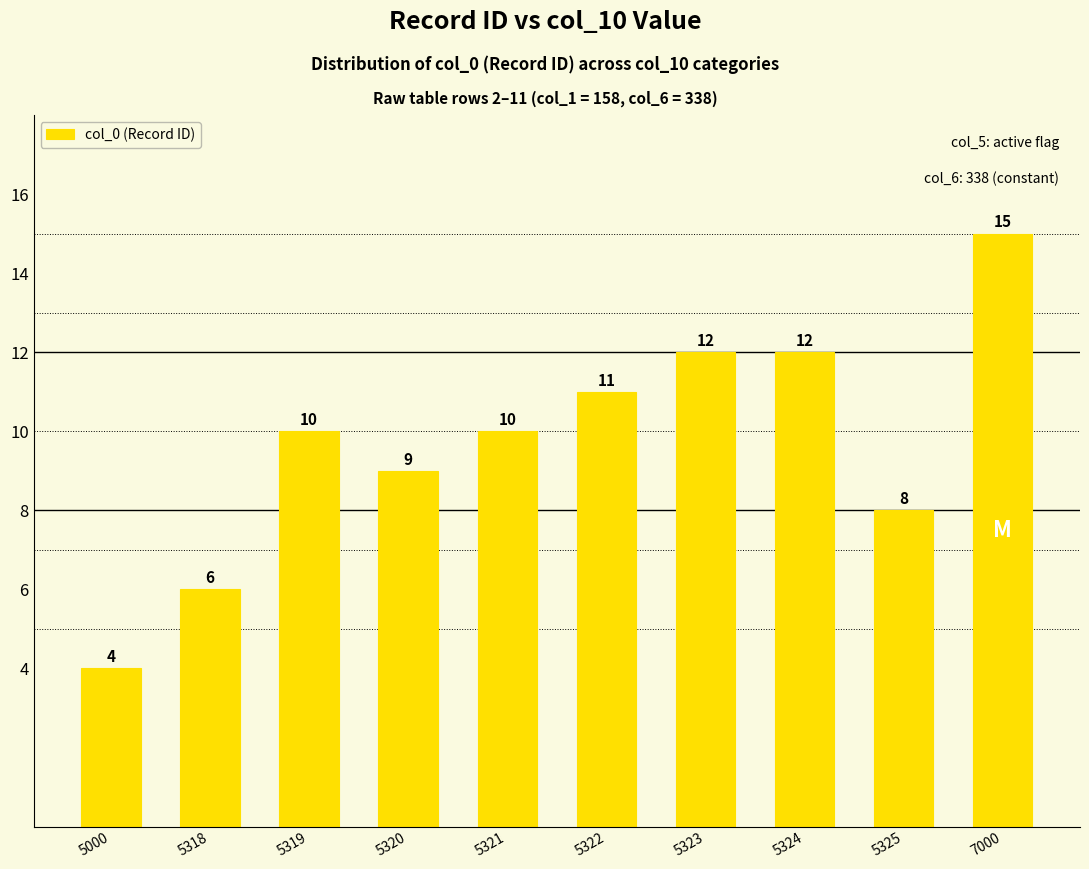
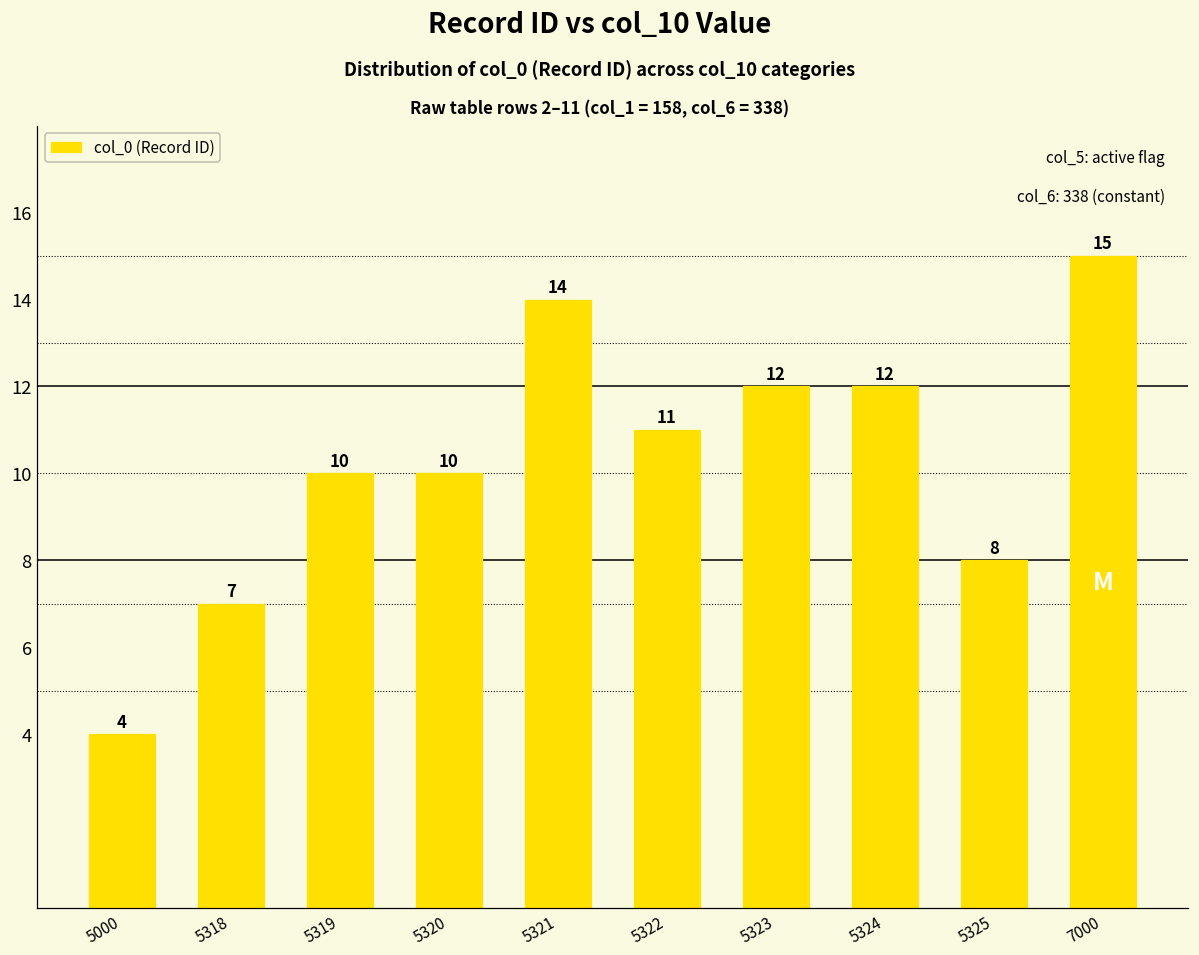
  {
    "5000": 4,
-   "5318": 6,
+   "5318": 7,
    "5319": 10,
-   "5320": 9,
-   "5321": 10,
+   "5320": 10,
+   "5321": 14,
    "5322": 11,
    "5323": 12,
    "5324": 12,
    "5325": 8,
    "7000": 15
  }
